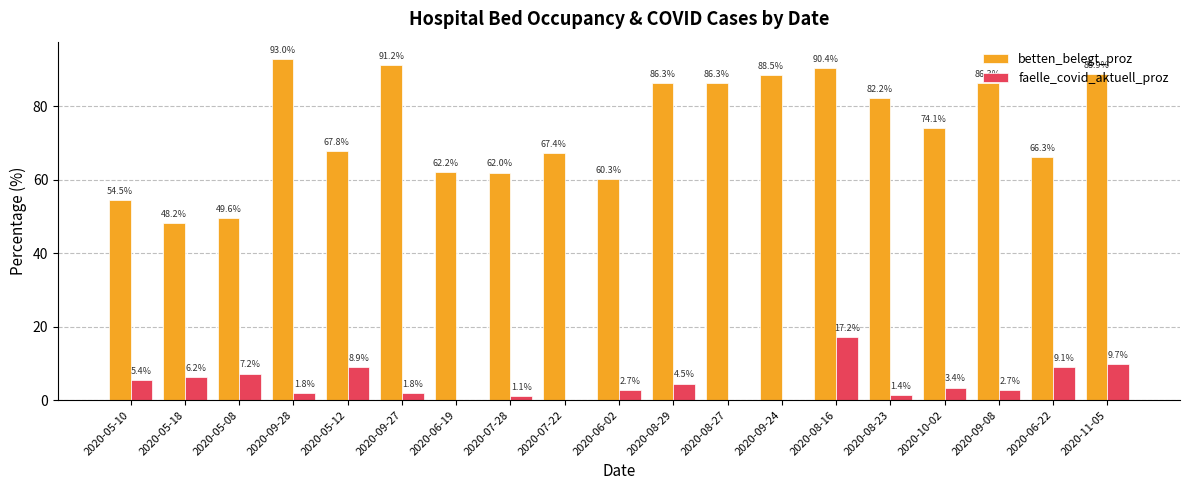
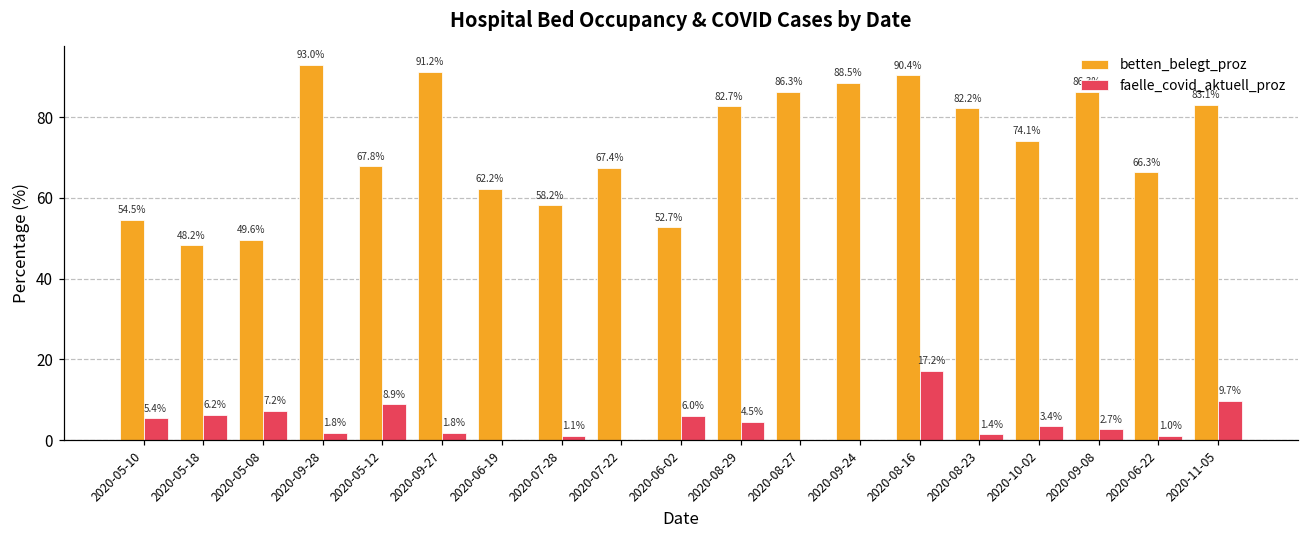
  {
    "betten_belegt_proz": {
      "2020-05-10": "54.5%",
      "2020-05-18": "48.2%",
      "2020-05-08": "49.6%",
      "2020-09-28": "93.0%",
      "2020-05-12": "67.8%",
      "2020-09-27": "91.2%",
      "2020-06-19": "62.2%",
-     "2020-07-28": "62.0%",
+     "2020-07-28": "58.2%",
      "2020-07-22": "67.4%",
-     "2020-06-02": "60.3%",
-     "2020-08-29": "86.3%",
+     "2020-06-02": "52.7%",
+     "2020-08-29": "82.7%",
      "2020-08-27": "86.3%",
      "2020-09-24": "88.5%",
      "2020-08-16": "90.4%",
      "2020-08-23": "82.2%",
      "2020-10-02": "74.1%",
      "2020-09-08": "86.3%",
      "2020-06-22": "66.3%",
-     "2020-11-05": "88.9%"
+     "2020-11-05": "83.1%"
    },
    "faelle_covid_aktuell_proz": {
      "2020-05-10": "5.4%",
      "2020-05-18": "6.2%",
      "2020-05-08": "7.2%",
      "2020-09-28": "1.8%",
      "2020-05-12": "8.9%",
      "2020-09-27": "1.8%",
      "2020-07-28": "1.1%",
-     "2020-06-02": "2.7%",
+     "2020-06-02": "6.0%",
      "2020-08-29": "4.5%",
      "2020-08-16": "17.2%",
      "2020-08-23": "1.4%",
      "2020-10-02": "3.4%",
      "2020-09-08": "2.7%",
-     "2020-06-22": "9.1%",
+     "2020-06-22": "1.0%",
      "2020-11-05": "9.7%"
    }
  }
